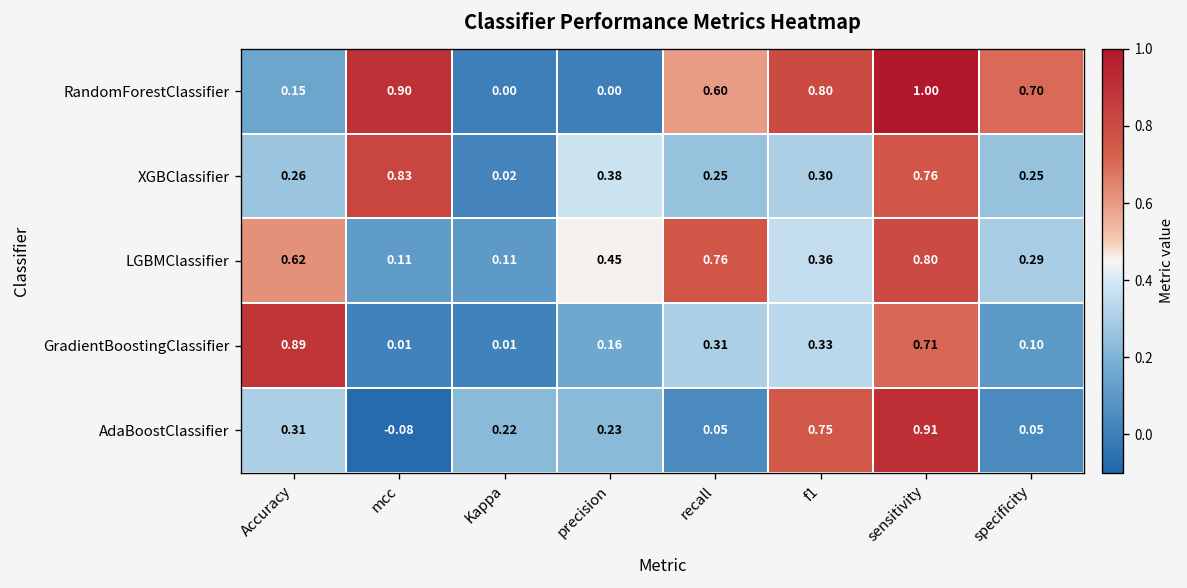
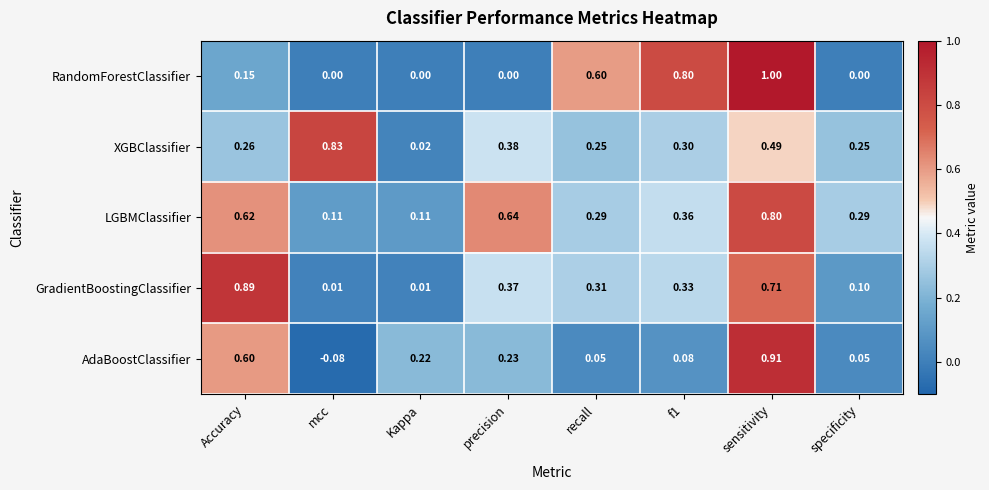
  {
    "RandomForestClassifier": {
      "Accuracy": 0.15,
-     "mcc": 0.90,
+     "mcc": 0.00,
      "Kappa": 0.00,
      "precision": 0.00,
      "recall": 0.60,
      "f1": 0.80,
      "sensitivity": 1.00,
-     "specificity": 0.70
+     "specificity": 0.00
    },
    "XGBClassifier": {
      "Accuracy": 0.26,
      "mcc": 0.83,
      "Kappa": 0.02,
      "precision": 0.38,
      "recall": 0.25,
      "f1": 0.30,
-     "sensitivity": 0.76,
+     "sensitivity": 0.49,
      "specificity": 0.25
    },
    "LGBMClassifier": {
      "Accuracy": 0.62,
      "mcc": 0.11,
      "Kappa": 0.11,
-     "precision": 0.45,
-     "recall": 0.76,
+     "precision": 0.64,
+     "recall": 0.29,
      "f1": 0.36,
      "sensitivity": 0.80,
      "specificity": 0.29
    },
    "GradientBoostingClassifier": {
      "Accuracy": 0.89,
      "mcc": 0.01,
      "Kappa": 0.01,
-     "precision": 0.16,
+     "precision": 0.37,
      "recall": 0.31,
      "f1": 0.33,
      "sensitivity": 0.71,
      "specificity": 0.10
    },
    "AdaBoostClassifier": {
-     "Accuracy": 0.31,
+     "Accuracy": 0.60,
      "mcc": -0.08,
      "Kappa": 0.22,
      "precision": 0.23,
      "recall": 0.05,
-     "f1": 0.75,
+     "f1": 0.08,
      "sensitivity": 0.91,
      "specificity": 0.05
    }
  }
